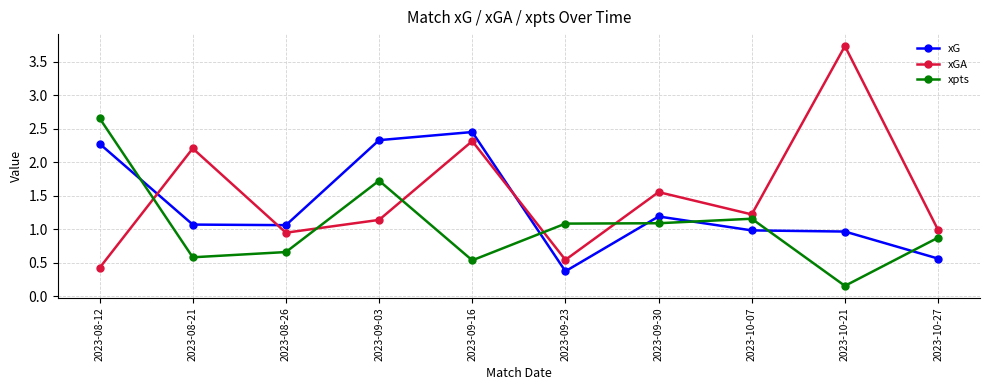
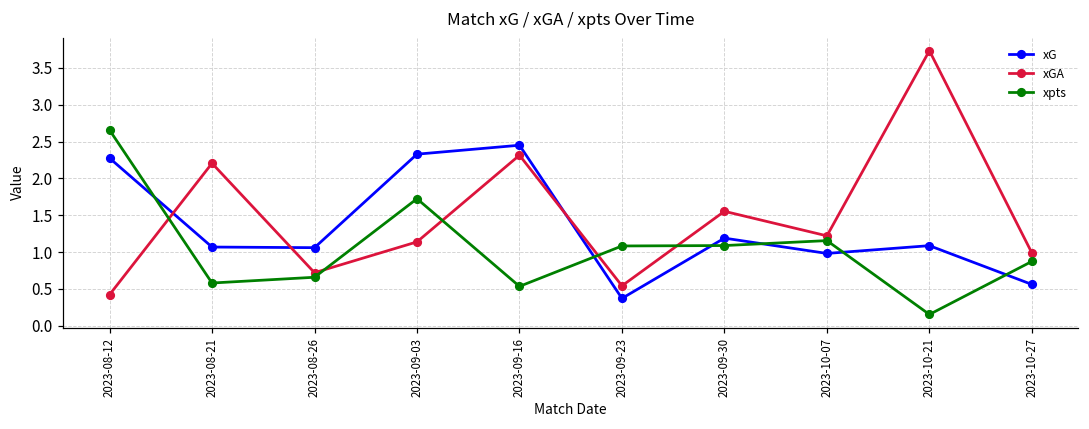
  {
    "xG": {
      "2023-08-12": 2.3,
      "2023-08-21": 1.1,
      "2023-08-26": 1.1,
      "2023-09-03": 2.3,
      "2023-09-16": 2.5,
      "2023-09-23": 0.4,
      "2023-09-30": 1.2,
      "2023-10-07": 1.0,
-     "2023-10-21": 1.0,
+     "2023-10-21": 1.1,
      "2023-10-27": 0.6
    },
    "xGA": {
      "2023-08-12": 0.4,
      "2023-08-21": 2.2,
-     "2023-08-26": 0.9,
+     "2023-08-26": 0.7,
      "2023-09-03": 1.1,
      "2023-09-16": 2.3,
      "2023-09-23": 0.5,
      "2023-09-30": 1.6,
      "2023-10-07": 1.2,
      "2023-10-21": 3.7,
      "2023-10-27": 1.0
    },
    "xpts": {
      "2023-08-12": 2.7,
      "2023-08-21": 0.6,
      "2023-08-26": 0.7,
      "2023-09-03": 1.7,
      "2023-09-16": 0.5,
      "2023-09-23": 1.1,
      "2023-09-30": 1.1,
      "2023-10-07": 1.2,
      "2023-10-21": 0.2,
      "2023-10-27": 0.9
    }
  }
